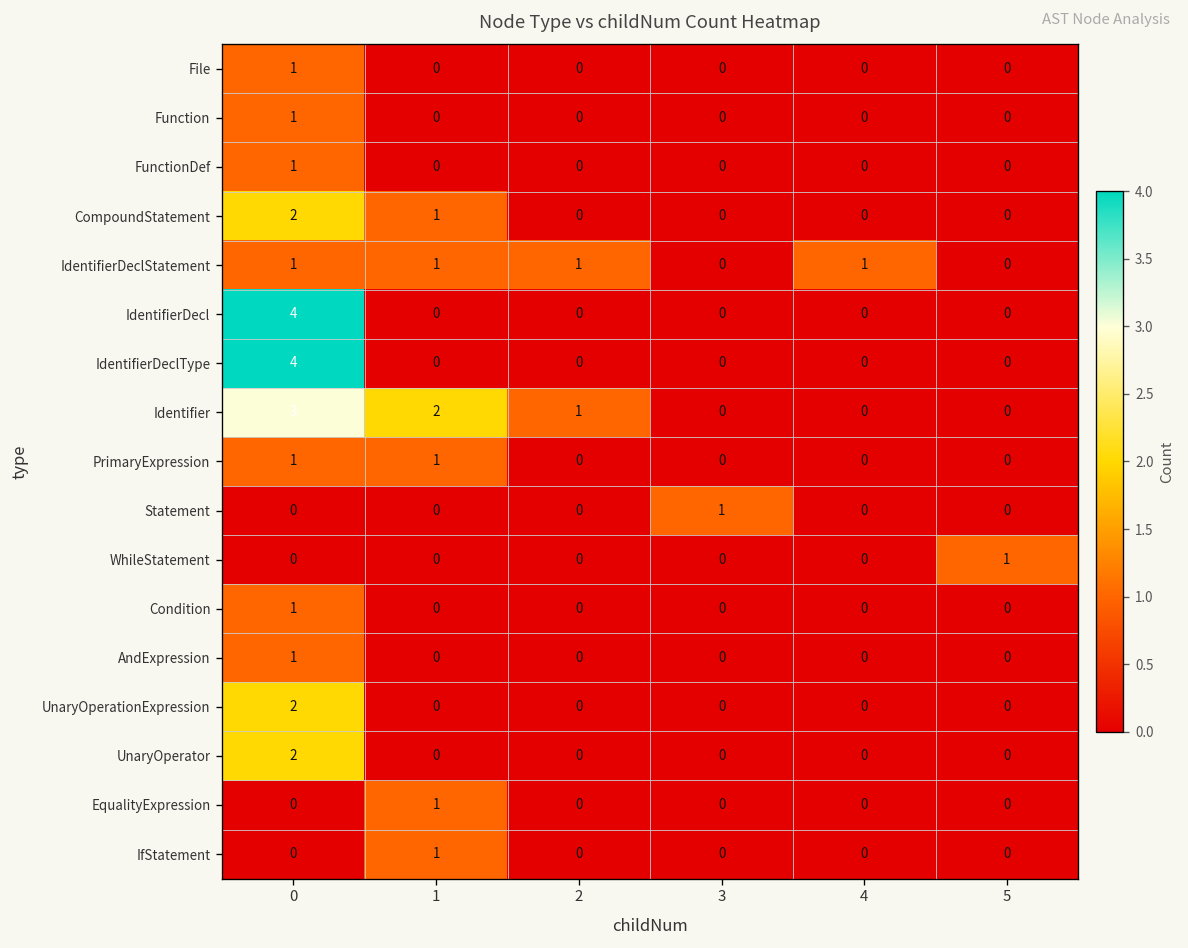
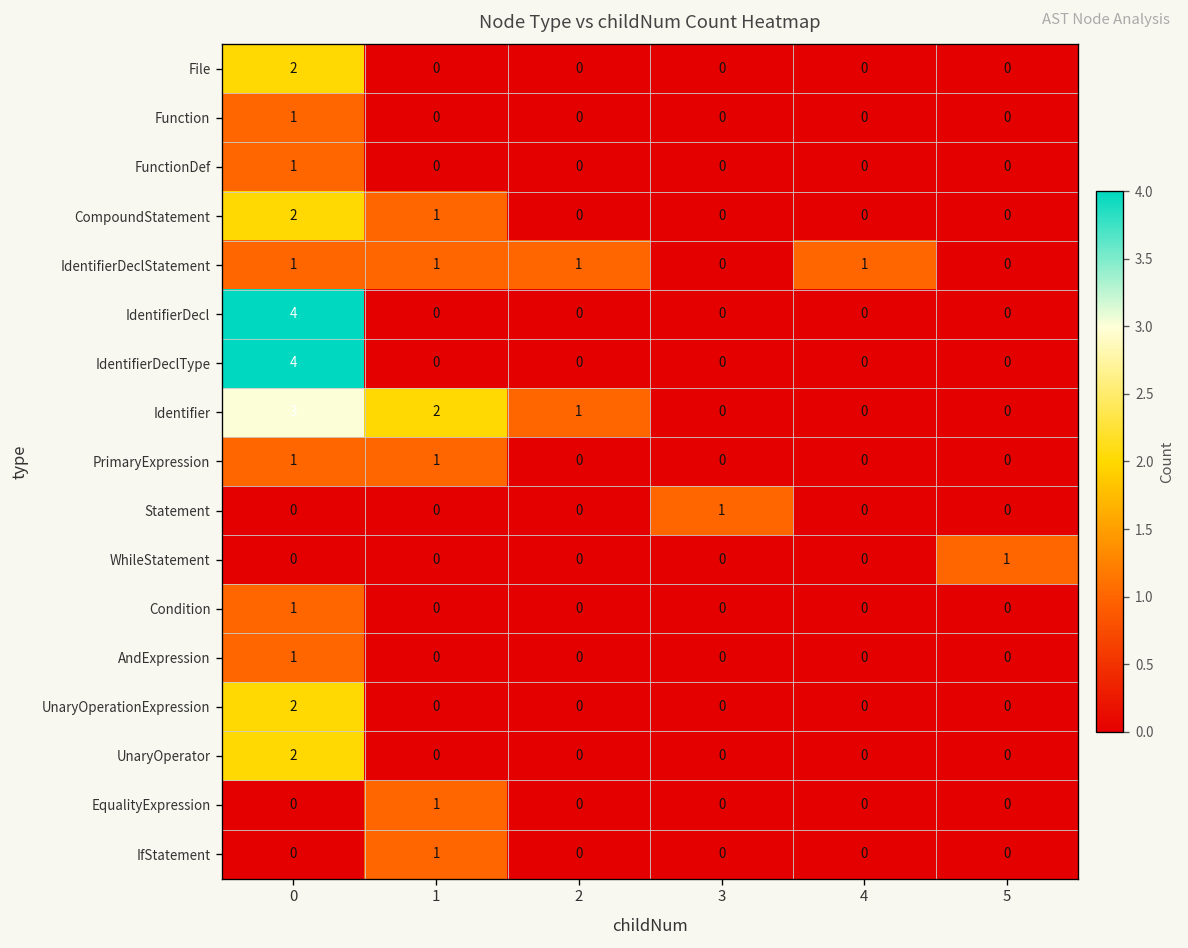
  {
    "File": {
-     "0": 1,
+     "0": 2,
      "1": 0,
      "2": 0,
      "3": 0,
      "4": 0,
      "5": 0
    },
    "Function": {
      "0": 1,
      "1": 0,
      "2": 0,
      "3": 0,
      "4": 0,
      "5": 0
    },
    "FunctionDef": {
      "0": 1,
      "1": 0,
      "2": 0,
      "3": 0,
      "4": 0,
      "5": 0
    },
    "CompoundStatement": {
      "0": 2,
      "1": 1,
      "2": 0,
      "3": 0,
      "4": 0,
      "5": 0
    },
    "IdentifierDeclStatement": {
      "0": 1,
      "1": 1,
      "2": 1,
      "3": 0,
      "4": 1,
      "5": 0
    },
    "IdentifierDecl": {
      "0": 4,
      "1": 0,
      "2": 0,
      "3": 0,
      "4": 0,
      "5": 0
    },
    "IdentifierDeclType": {
      "0": 4,
      "1": 0,
      "2": 0,
      "3": 0,
      "4": 0,
      "5": 0
    },
    "Identifier": {
      "1": 2,
      "2": 1,
      "3": 0,
      "4": 0,
      "5": 0
    },
    "PrimaryExpression": {
      "0": 1,
      "1": 1,
      "2": 0,
      "3": 0,
      "4": 0,
      "5": 0
    },
    "Statement": {
      "0": 0,
      "1": 0,
      "2": 0,
      "3": 1,
      "4": 0,
      "5": 0
    },
    "WhileStatement": {
      "0": 0,
      "1": 0,
      "2": 0,
      "3": 0,
      "4": 0,
      "5": 1
    },
    "Condition": {
      "0": 1,
      "1": 0,
      "2": 0,
      "3": 0,
      "4": 0,
      "5": 0
    },
    "AndExpression": {
      "0": 1,
      "1": 0,
      "2": 0,
      "3": 0,
      "4": 0,
      "5": 0
    },
    "UnaryOperationExpression": {
      "0": 2,
      "1": 0,
      "2": 0,
      "3": 0,
      "4": 0,
      "5": 0
    },
    "UnaryOperator": {
      "0": 2,
      "1": 0,
      "2": 0,
      "3": 0,
      "4": 0,
      "5": 0
    },
    "EqualityExpression": {
      "0": 0,
      "1": 1,
      "2": 0,
      "3": 0,
      "4": 0,
      "5": 0
    },
    "IfStatement": {
      "0": 0,
      "1": 1,
      "2": 0,
      "3": 0,
      "4": 0,
      "5": 0
    }
  }
